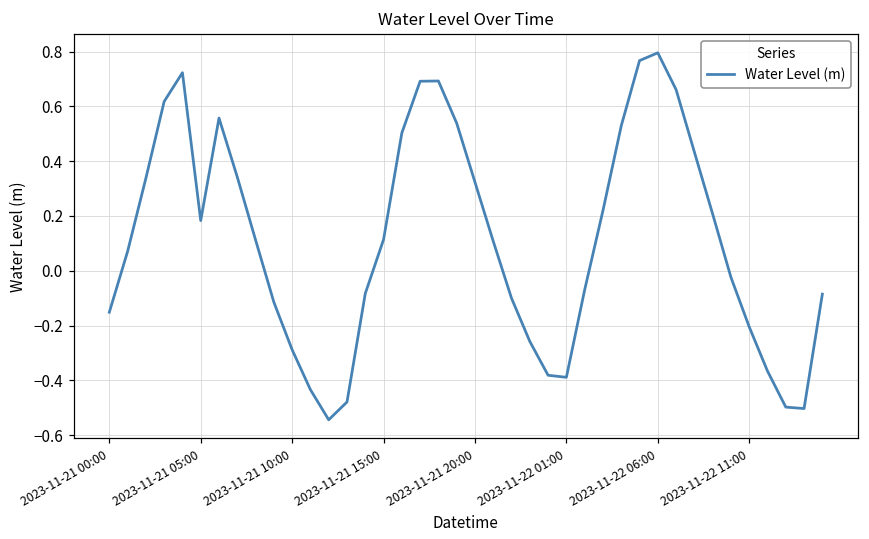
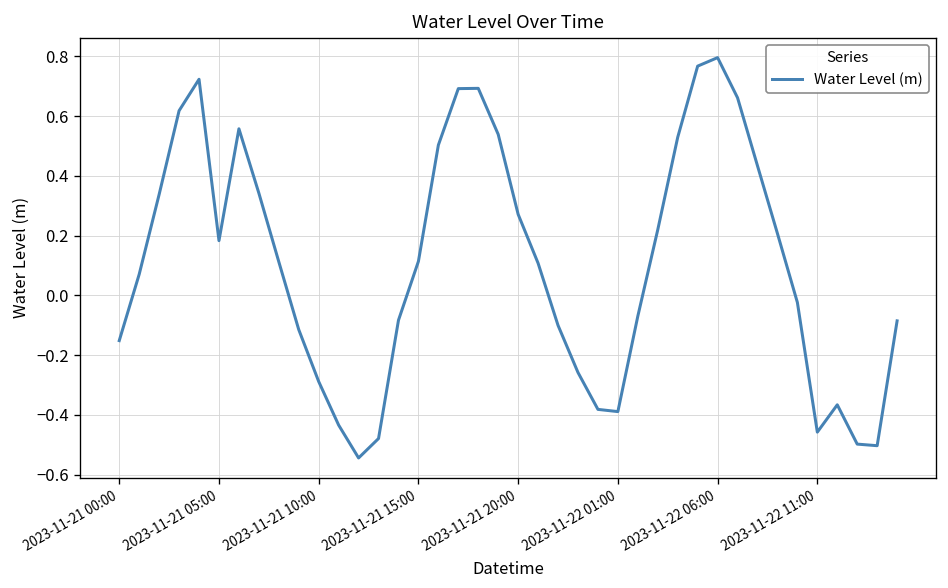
  {
    "2023-11-21 00:00": -0.15,
    "2023-11-21 05:00": 0.18,
    "2023-11-21 10:00": -0.29,
    "2023-11-21 15:00": 0.11,
-   "2023-11-21 20:00": 0.32,
+   "2023-11-21 20:00": 0.27,
    "2023-11-22 01:00": -0.39,
    "2023-11-22 06:00": 0.80,
-   "2023-11-22 11:00": -0.21
+   "2023-11-22 11:00": -0.46
  }
